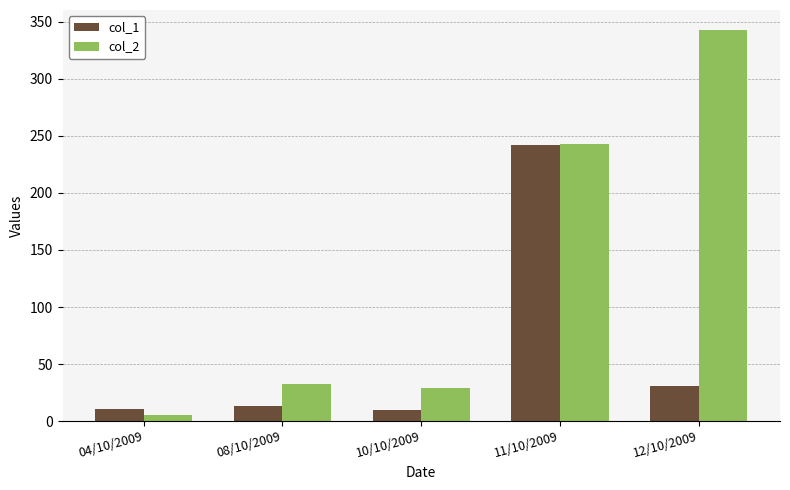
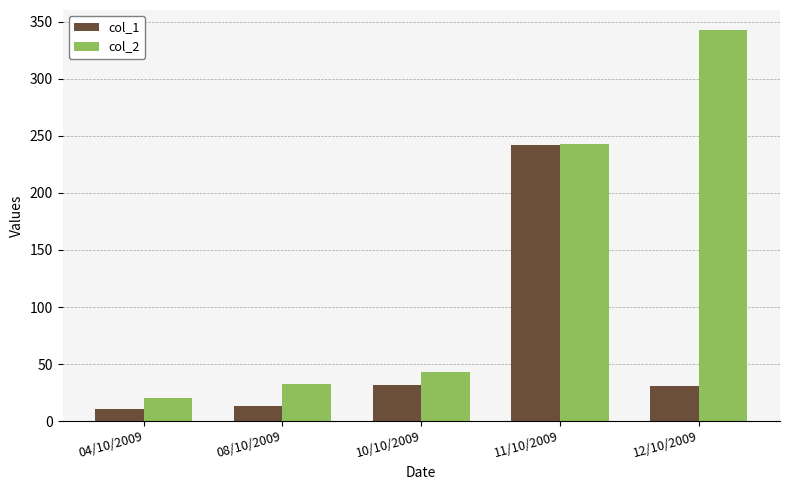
  {
    "col_1": {
      "04/10/2009": 11,
      "08/10/2009": 13,
-     "10/10/2009": 10,
+     "10/10/2009": 32,
      "11/10/2009": 242,
      "12/10/2009": 31
    },
    "col_2": {
-     "04/10/2009": 5,
+     "04/10/2009": 20,
      "08/10/2009": 33,
-     "10/10/2009": 29,
+     "10/10/2009": 43,
      "11/10/2009": 243,
      "12/10/2009": 343
    }
  }
